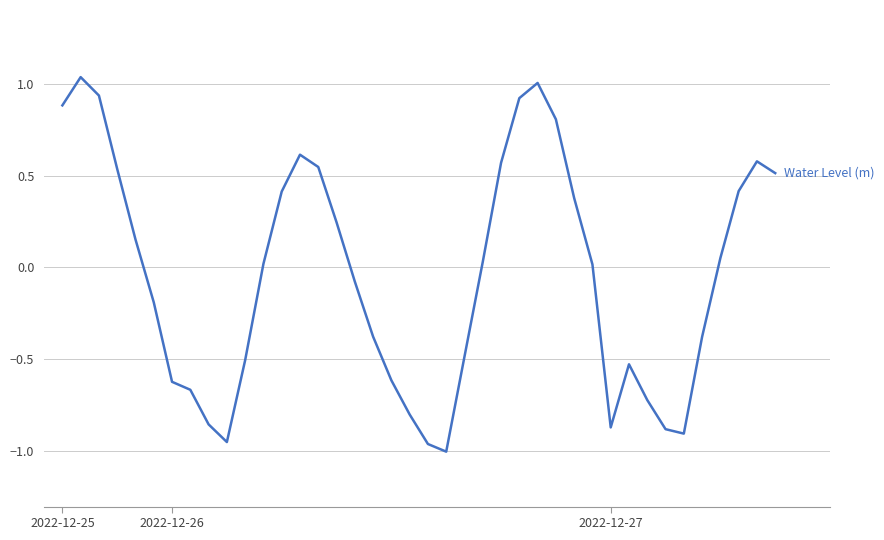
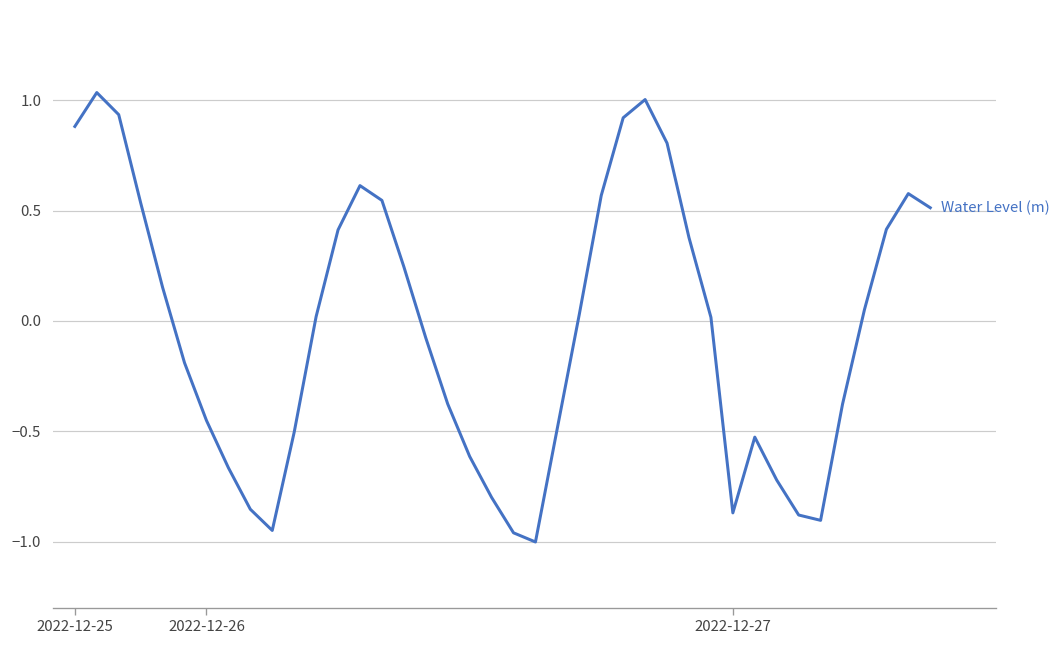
  {
    "2022-12-25": 0.88,
-   "2022-12-26": -0.62,
+   "2022-12-26": -0.45,
    "2022-12-27": -0.87
  }
